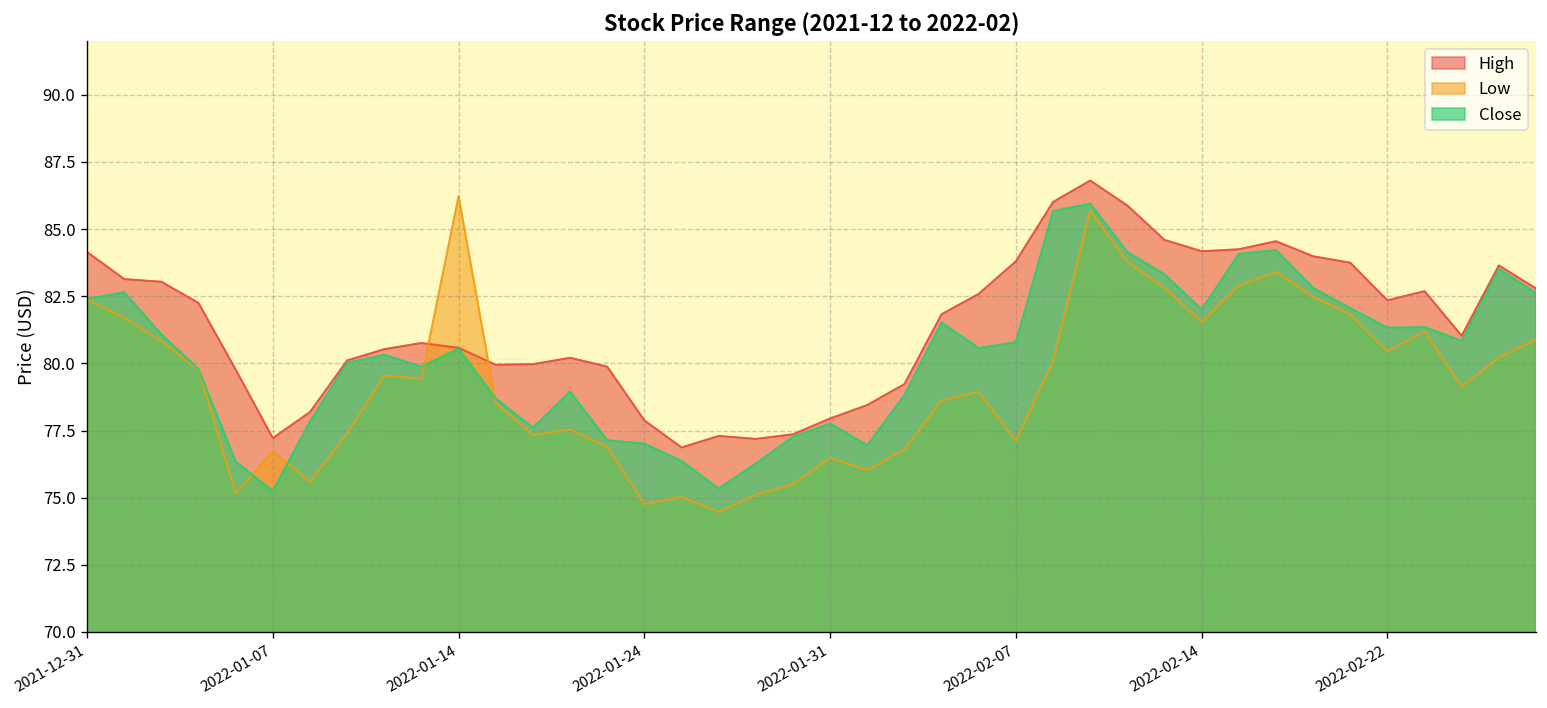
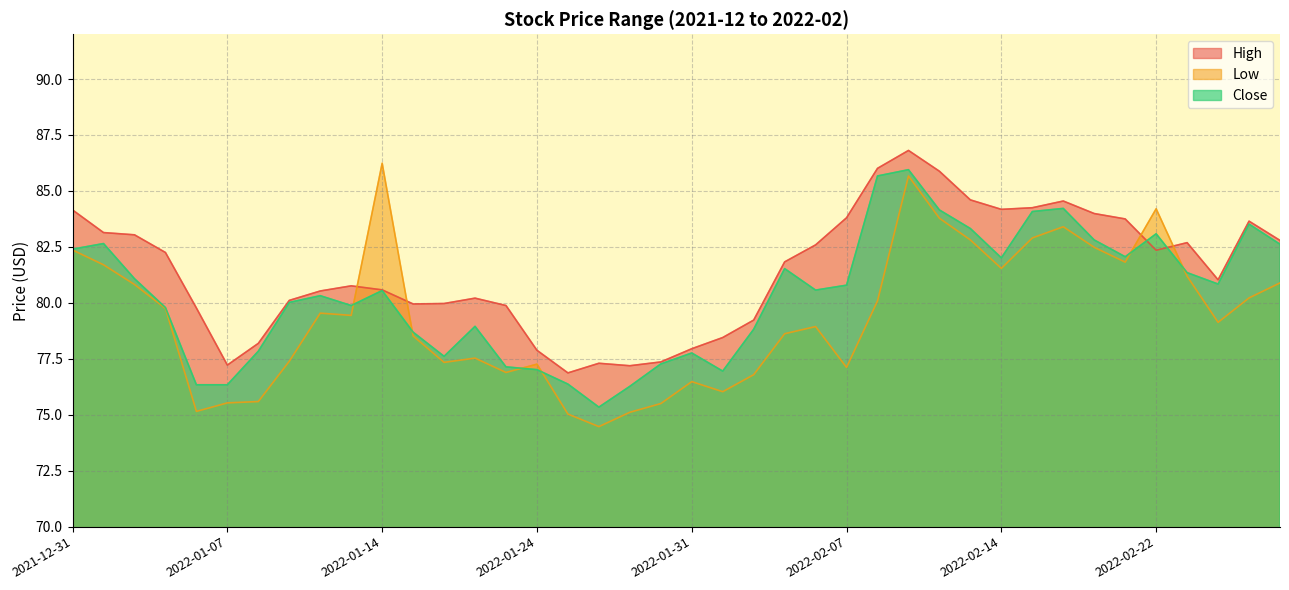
  {
    "High": {
      "2021-12-31": 84.2,
      "2022-01-07": 77.2,
      "2022-01-24": 77.9,
      "2022-01-31": 77.9,
      "2022-02-07": 83.8,
      "2022-02-14": 84.2,
      "2022-02-22": 82.3
    },
    "Low": {
-     "2022-01-07": 76.7,
+     "2022-01-07": 75.5,
      "2022-01-14": 86.2,
-     "2022-01-24": 74.8,
+     "2022-01-24": 77.3,
      "2022-01-31": 76.5,
      "2022-02-07": 77.1,
      "2022-02-14": 81.5,
-     "2022-02-22": 80.4
+     "2022-02-22": 84.2
    },
    "Close": {
-     "2022-01-07": 75.3,
+     "2022-01-07": 76.3,
      "2022-01-24": 77.0,
      "2022-01-31": 77.8,
      "2022-02-07": 80.8,
      "2022-02-14": 82.0,
-     "2022-02-22": 81.3
+     "2022-02-22": 83.1
    }
  }
